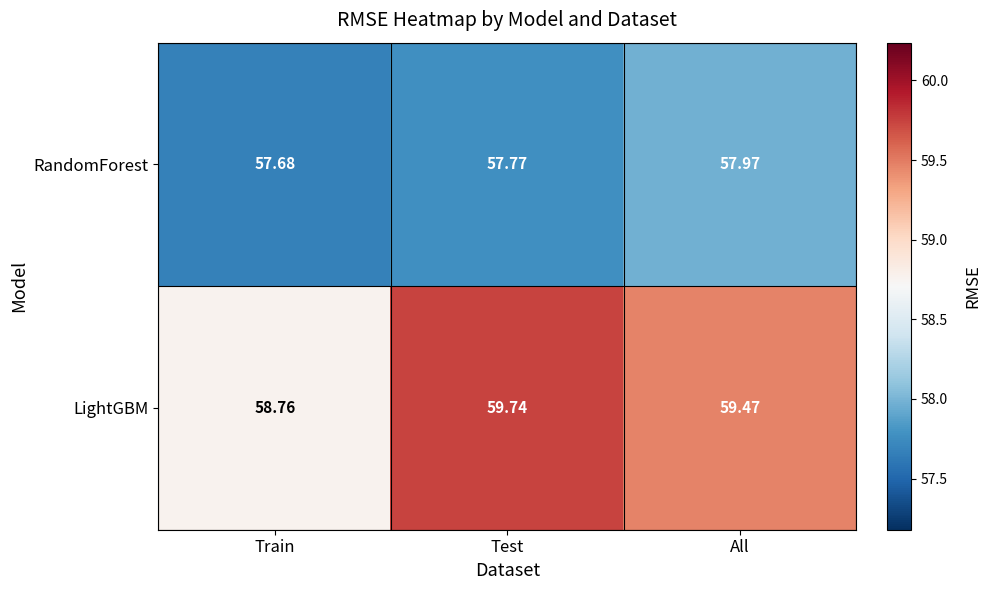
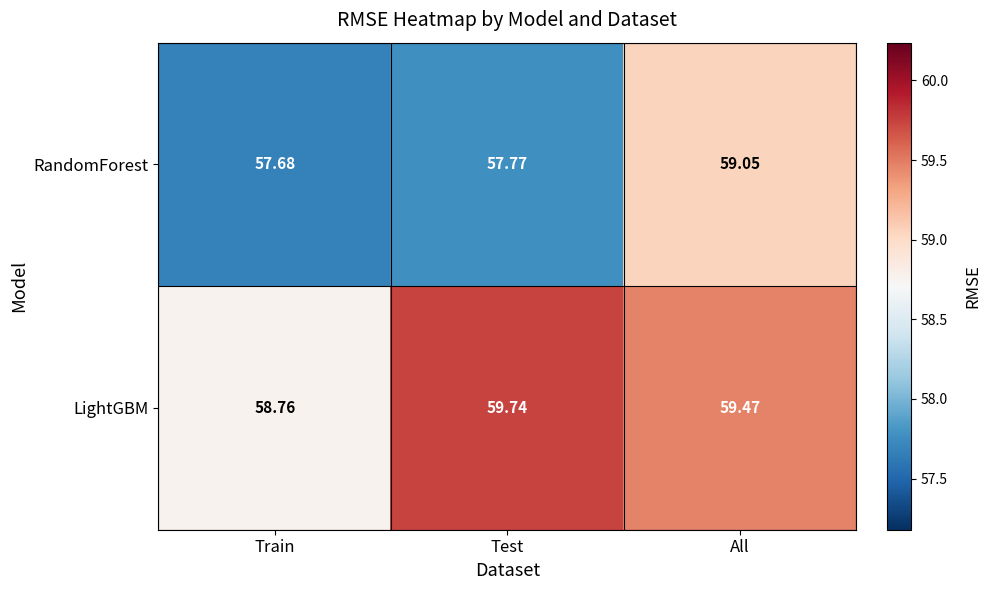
  {
    "RandomForest": {
      "Train": 57.68,
      "Test": 57.77,
-     "All": 57.97
+     "All": 59.05
    },
    "LightGBM": {
      "Train": 58.76,
      "Test": 59.74,
      "All": 59.47
    }
  }
